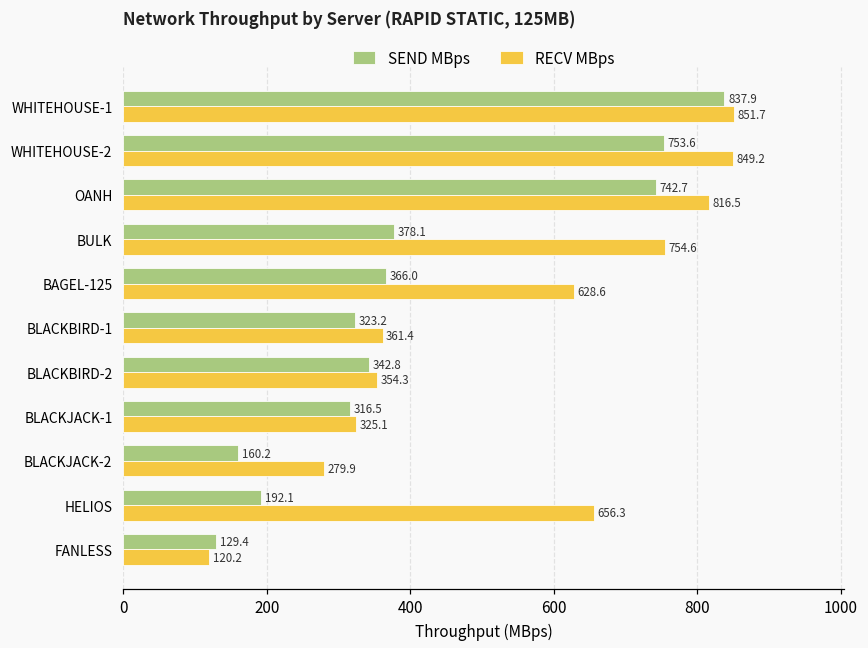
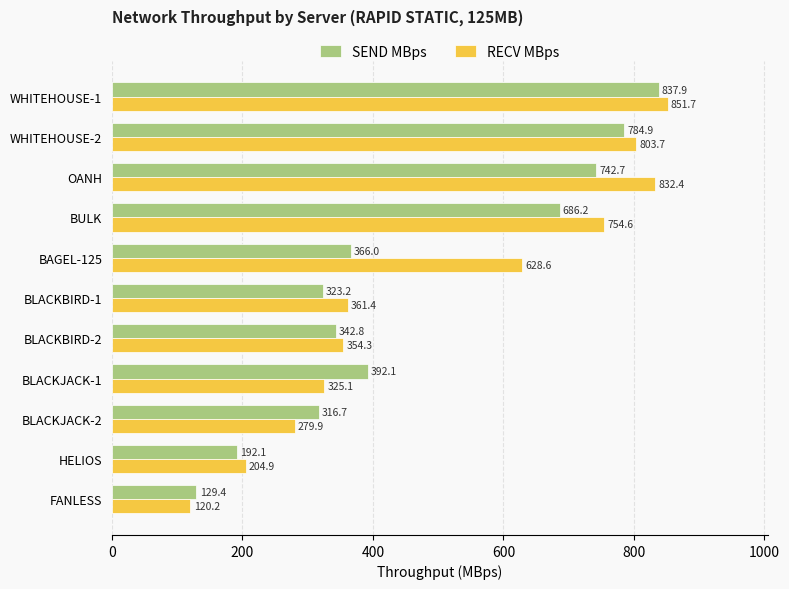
  {
    "SEND MBps": {
      "WHITEHOUSE-1": 837.9,
-     "WHITEHOUSE-2": 753.6,
+     "WHITEHOUSE-2": 784.9,
      "OANH": 742.7,
-     "BULK": 378.1,
+     "BULK": 686.2,
      "BAGEL-125": 366.0,
      "BLACKBIRD-1": 323.2,
      "BLACKBIRD-2": 342.8,
-     "BLACKJACK-1": 316.5,
-     "BLACKJACK-2": 160.2,
+     "BLACKJACK-1": 392.1,
+     "BLACKJACK-2": 316.7,
      "HELIOS": 192.1,
      "FANLESS": 129.4
    },
    "RECV MBps": {
      "WHITEHOUSE-1": 851.7,
-     "WHITEHOUSE-2": 849.2,
-     "OANH": 816.5,
+     "WHITEHOUSE-2": 803.7,
+     "OANH": 832.4,
      "BULK": 754.6,
      "BAGEL-125": 628.6,
      "BLACKBIRD-1": 361.4,
      "BLACKBIRD-2": 354.3,
      "BLACKJACK-1": 325.1,
      "BLACKJACK-2": 279.9,
-     "HELIOS": 656.3,
+     "HELIOS": 204.9,
      "FANLESS": 120.2
    }
  }
